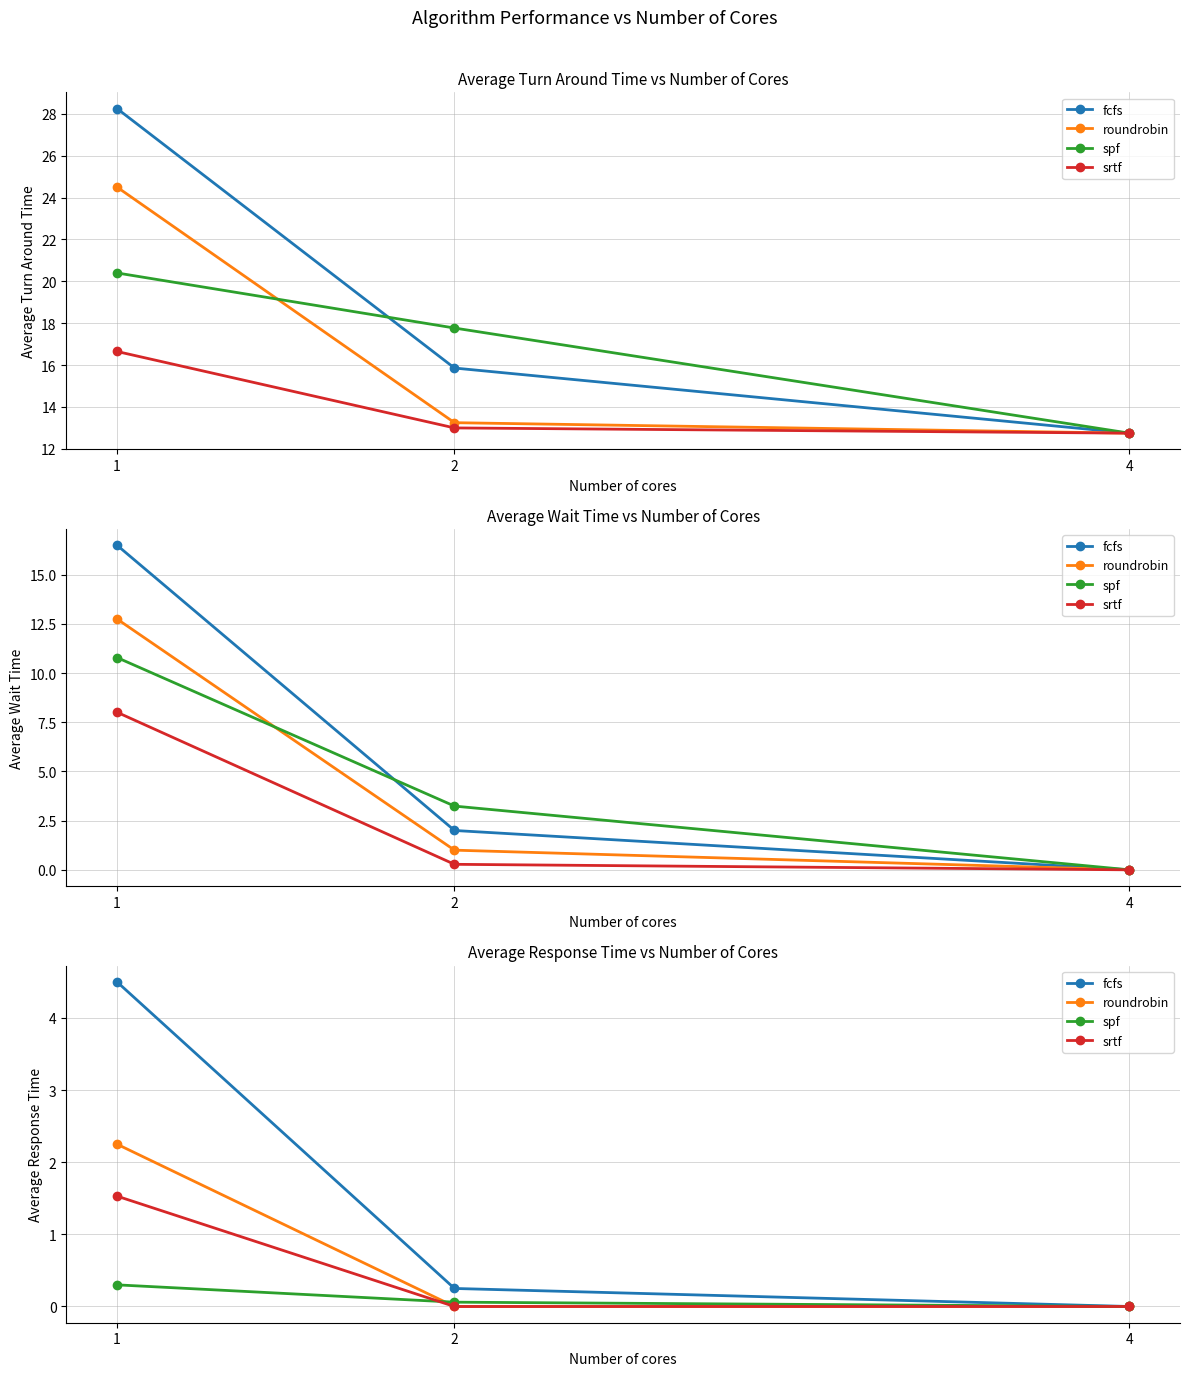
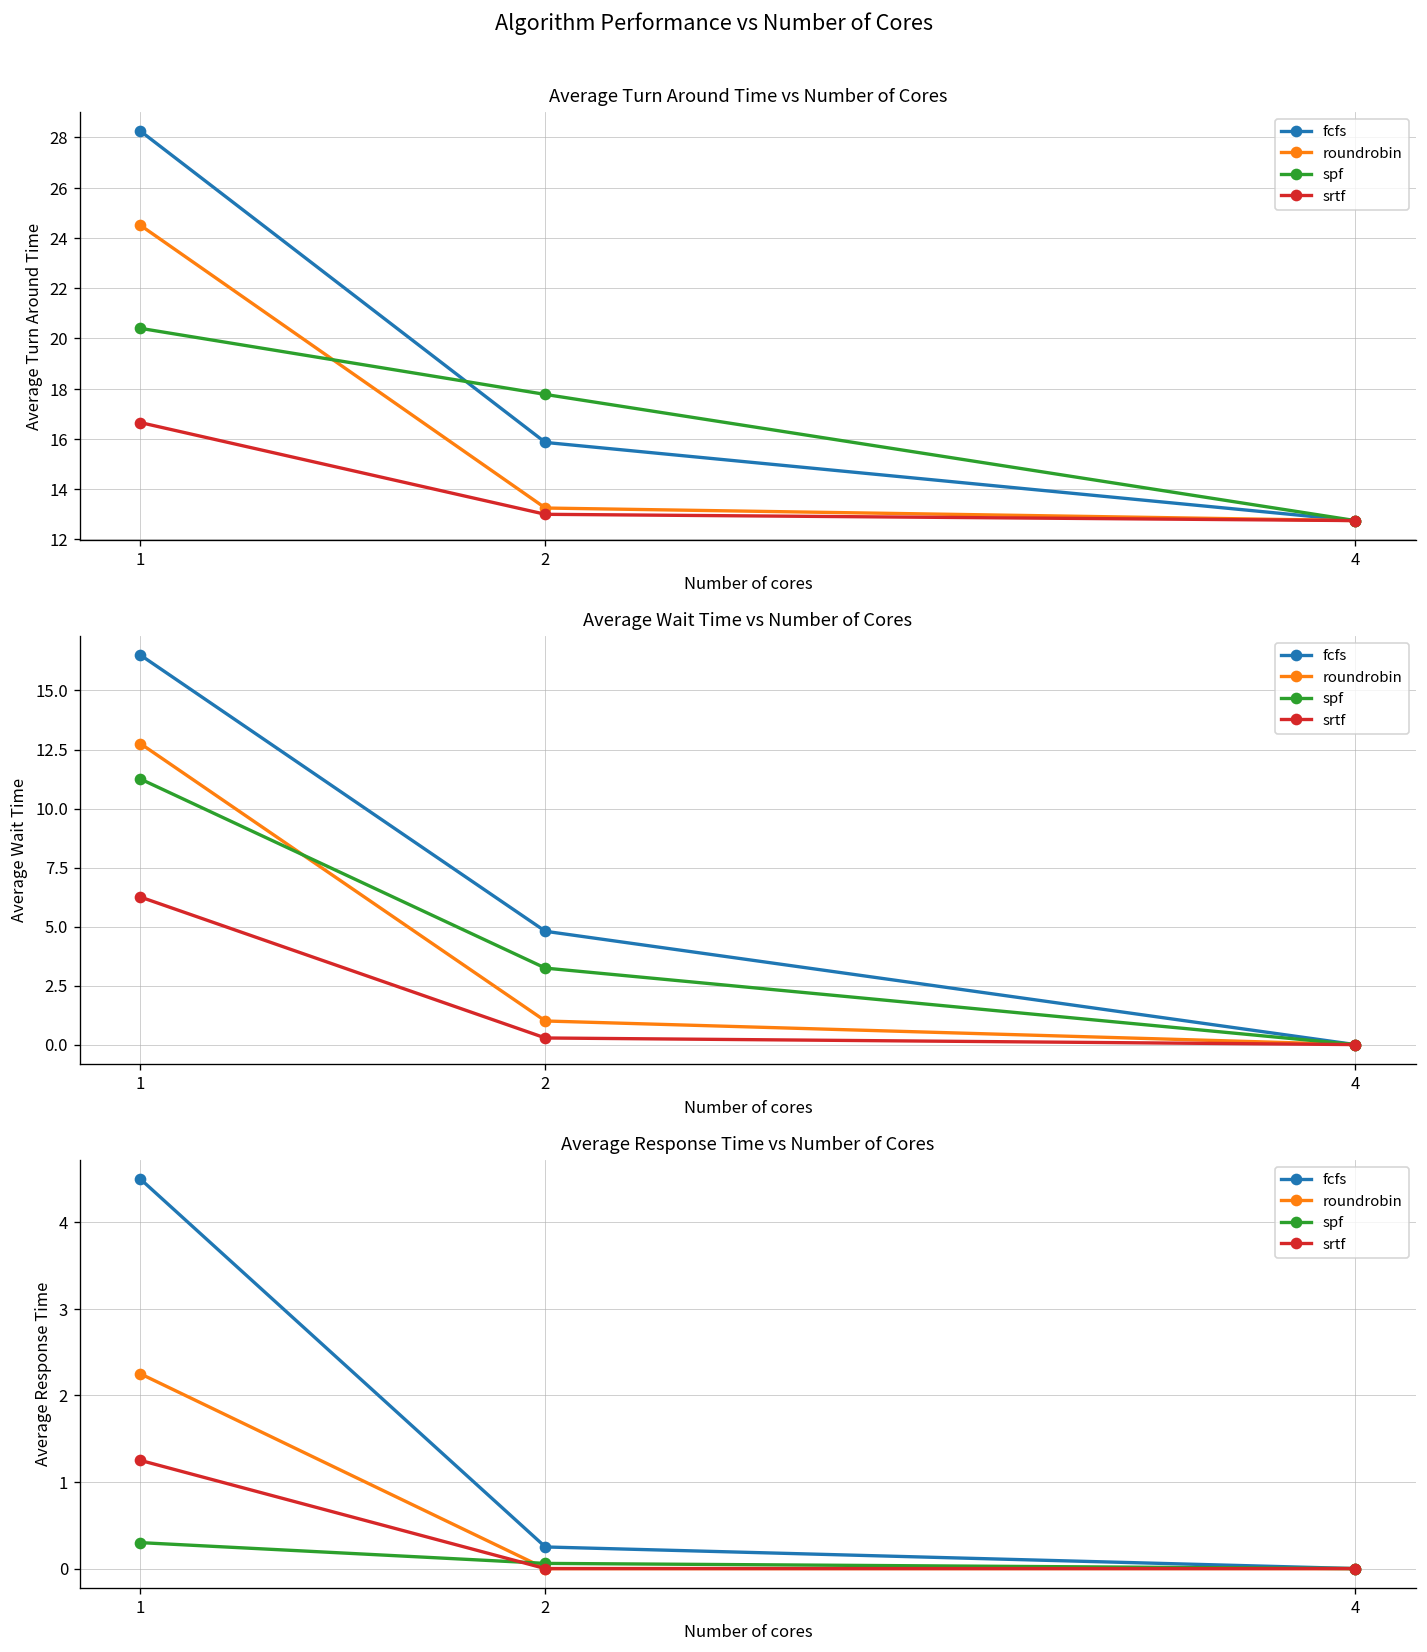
  {
    "Average Turn Around Time vs Number of Cores": {
      "fcfs": {
        "1": 28.3,
        "2": 15.9
      },
      "roundrobin": {
        "1": 24.5,
        "2": 13.3
      },
      "spf": {
        "1": 20.4,
        "2": 17.8
      },
      "srtf": {
        "1": 16.7,
        "2": 13.0
      }
    },
    "Average Wait Time vs Number of Cores": {
      "fcfs": {
        "1": 16.5,
-       "2": 2.0
+       "2": 4.8
      },
      "roundrobin": {
        "1": 12.8,
        "2": 1.0
      },
      "spf": {
-       "1": 10.8,
+       "1": 11.3,
        "2": 3.2
      },
      "srtf": {
-       "1": 8.0,
+       "1": 6.3,
        "2": 0.3
      }
    },
    "Average Response Time vs Number of Cores": {
      "fcfs": {
        "1": 4.5,
        "2": 0.3
      },
      "roundrobin": {
        "1": 2.3
      },
      "spf": {
        "1": 0.3,
        "2": 0.1
      },
      "srtf": {
-       "1": 1.5
+       "1": 1.3
      }
    }
  }
